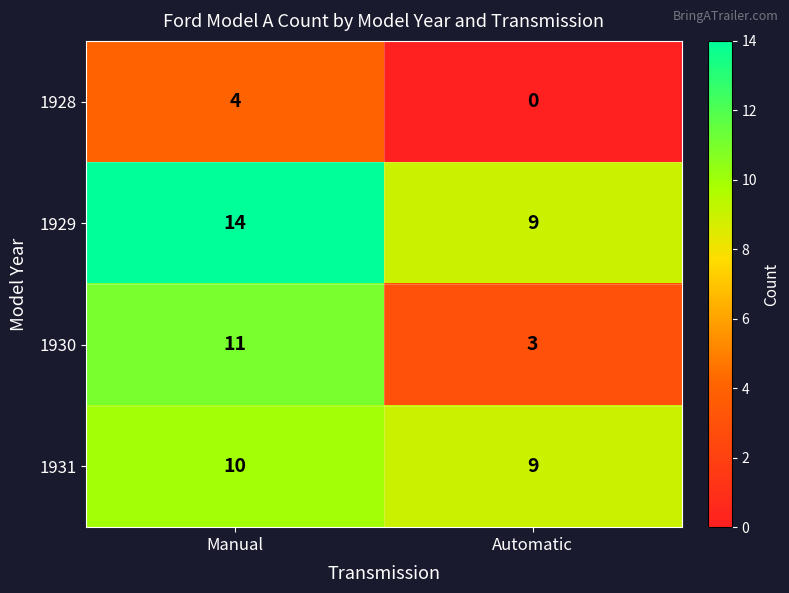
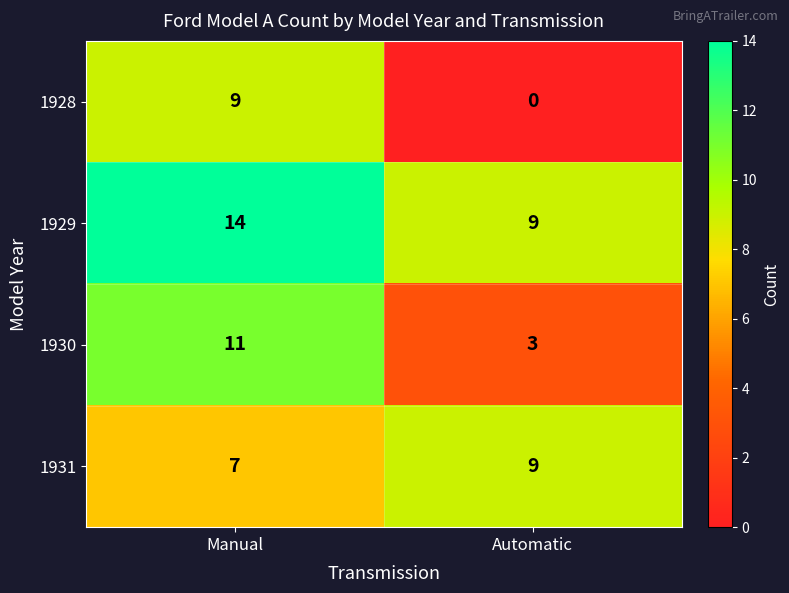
  {
    "1928": {
-     "Manual": 4,
+     "Manual": 9,
      "Automatic": 0
    },
    "1929": {
      "Manual": 14,
      "Automatic": 9
    },
    "1930": {
      "Manual": 11,
      "Automatic": 3
    },
    "1931": {
-     "Manual": 10,
+     "Manual": 7,
      "Automatic": 9
    }
  }
